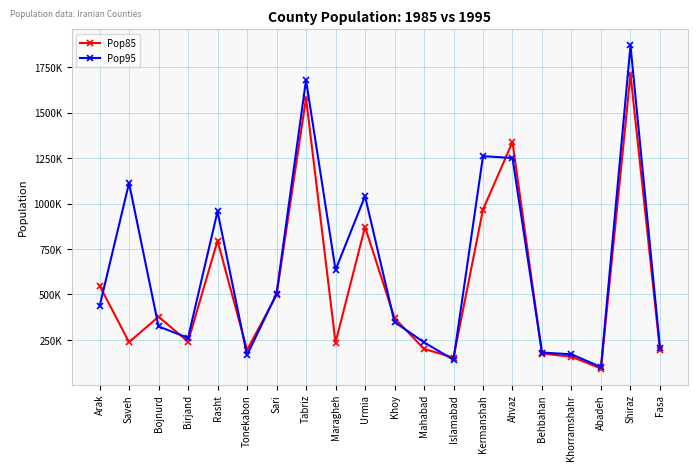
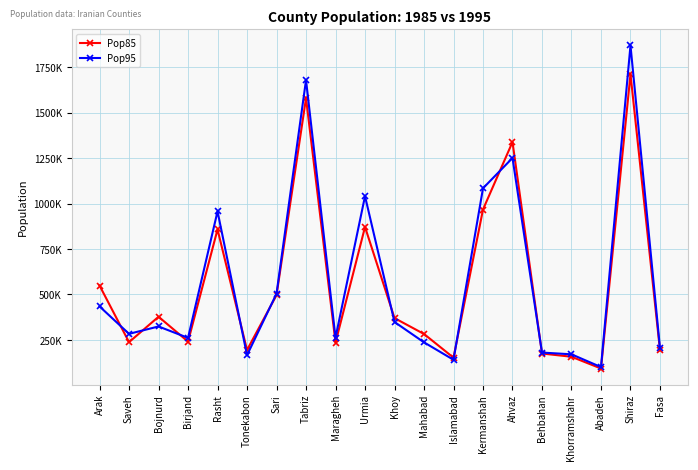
  {
    "Pop85": {
      "Arak": 550000,
      "Saveh": 240000,
      "Bojnurd": 380000,
      "Birjand": 240000,
-     "Rasht": 800000,
+     "Rasht": 860000,
      "Tonekabon": 190000,
      "Tabriz": 1580000,
      "Maragheh": 240000,
      "Urmia": 870000,
      "Khoy": 370000,
-     "Mahabad": 200000,
+     "Mahabad": 280000,
      "Kermanshah": 970000,
      "Ahvaz": 1340000,
      "Shiraz": 1710000
    },
    "Pop95": {
      "Arak": 430000,
-     "Saveh": 1110000,
+     "Saveh": 280000,
      "Bojnurd": 320000,
      "Birjand": 260000,
      "Rasht": 960000,
      "Tonekabon": 170000,
      "Tabriz": 1680000,
-     "Maragheh": 630000,
+     "Maragheh": 260000,
      "Urmia": 1040000,
      "Khoy": 350000,
      "Mahabad": 240000,
-     "Kermanshah": 1260000,
+     "Kermanshah": 1080000,
      "Ahvaz": 1250000,
      "Shiraz": 1870000
    }
  }
